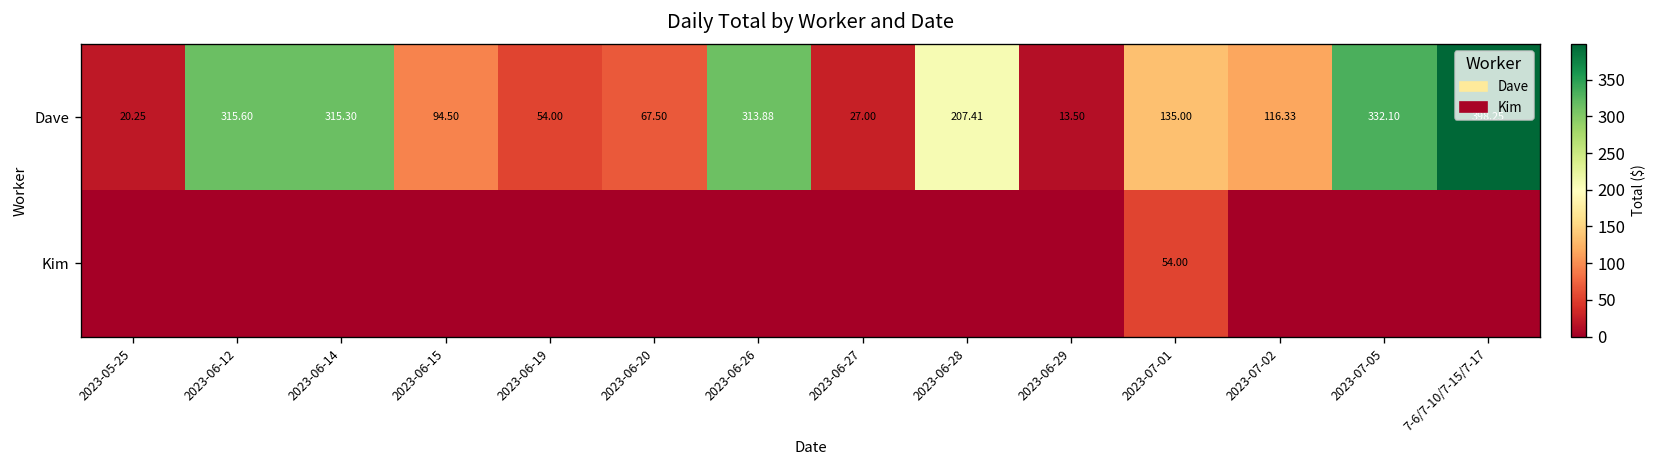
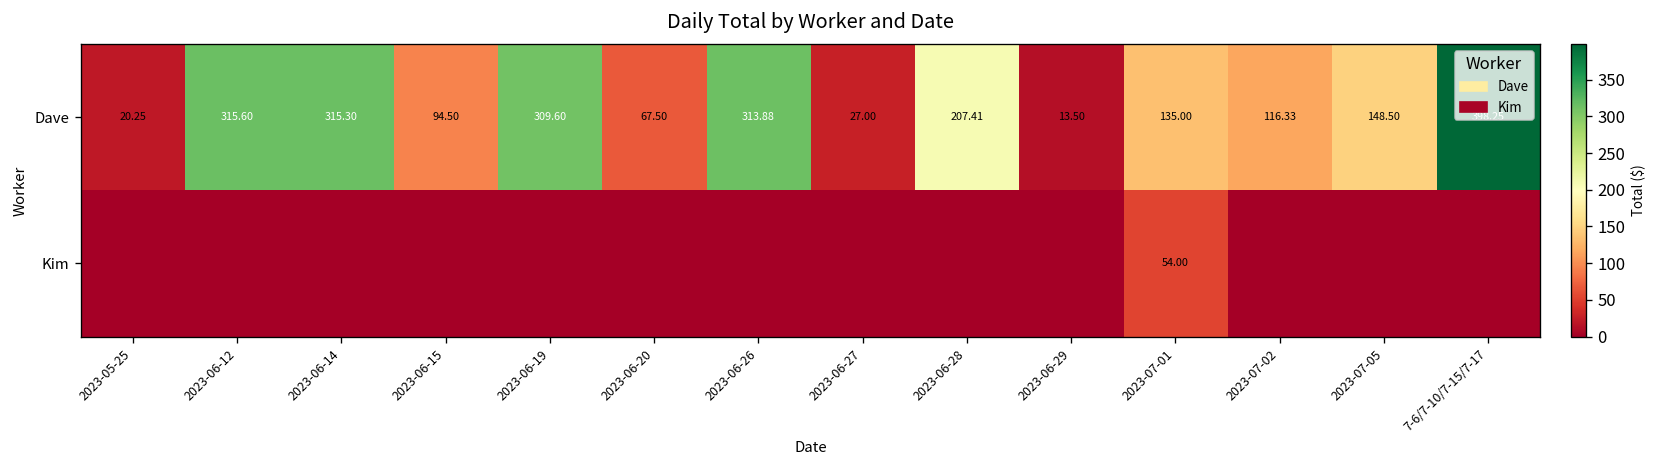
  {
    "Dave": {
      "2023-05-25": 20.25,
      "2023-06-12": 315.60,
      "2023-06-14": 315.30,
      "2023-06-15": 94.50,
-     "2023-06-19": 54.00,
+     "2023-06-19": 309.60,
      "2023-06-20": 67.50,
      "2023-06-26": 313.88,
      "2023-06-27": 27.00,
      "2023-06-28": 207.41,
      "2023-06-29": 13.50,
      "2023-07-01": 135.00,
      "2023-07-02": 116.33,
-     "2023-07-05": 332.10
+     "2023-07-05": 148.50
    },
    "Kim": {
      "2023-07-01": 54.00
    }
  }
